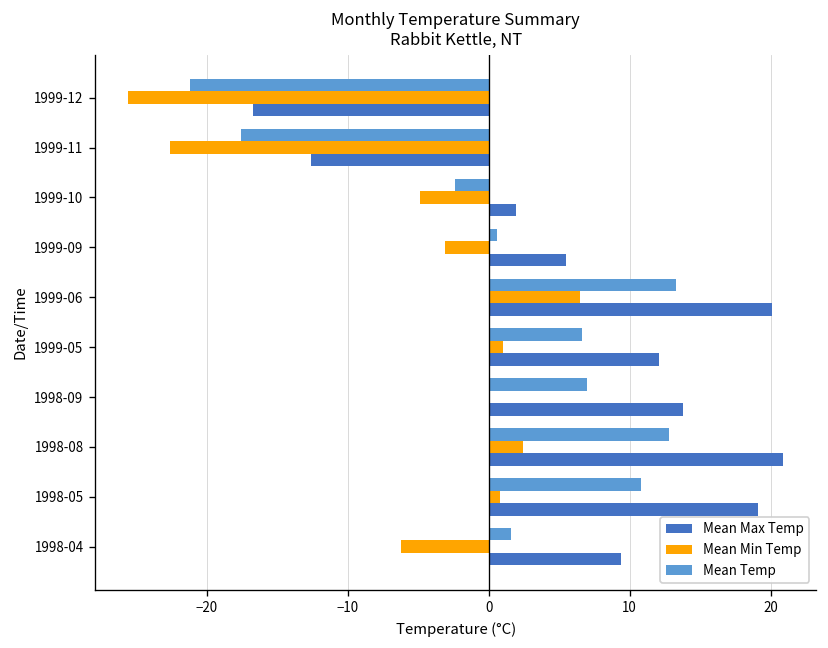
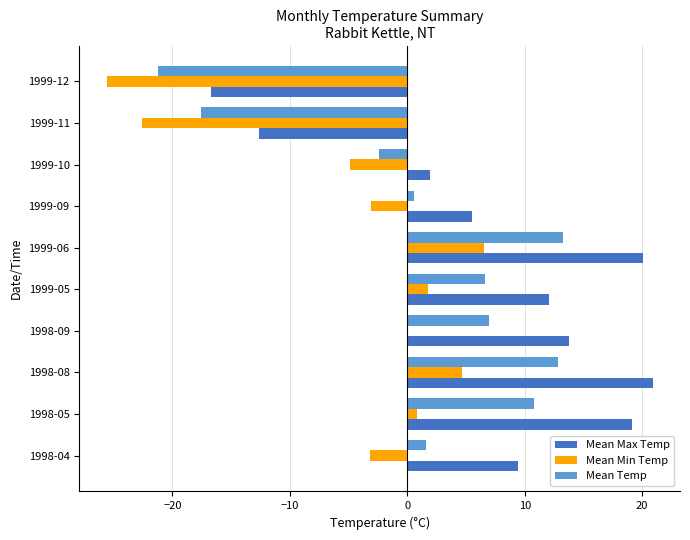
  {
    "Mean Min Temp": {
      "1999-12": -25.6,
      "1999-11": -22.6,
      "1999-10": -4.9,
      "1999-09": -3.1,
      "1999-06": 6.5,
-     "1999-05": 1.0,
-     "1998-08": 2.4,
+     "1999-05": 1.8,
+     "1998-08": 4.7,
      "1998-05": 0.8,
-     "1998-04": -6.2
+     "1998-04": -3.2
    }
  }
